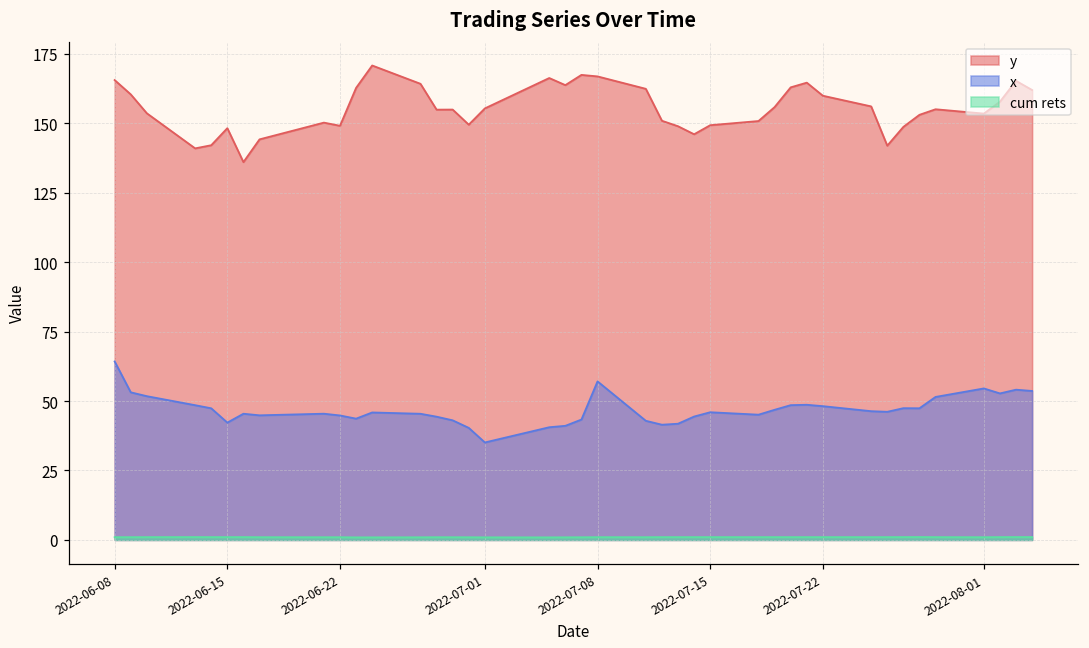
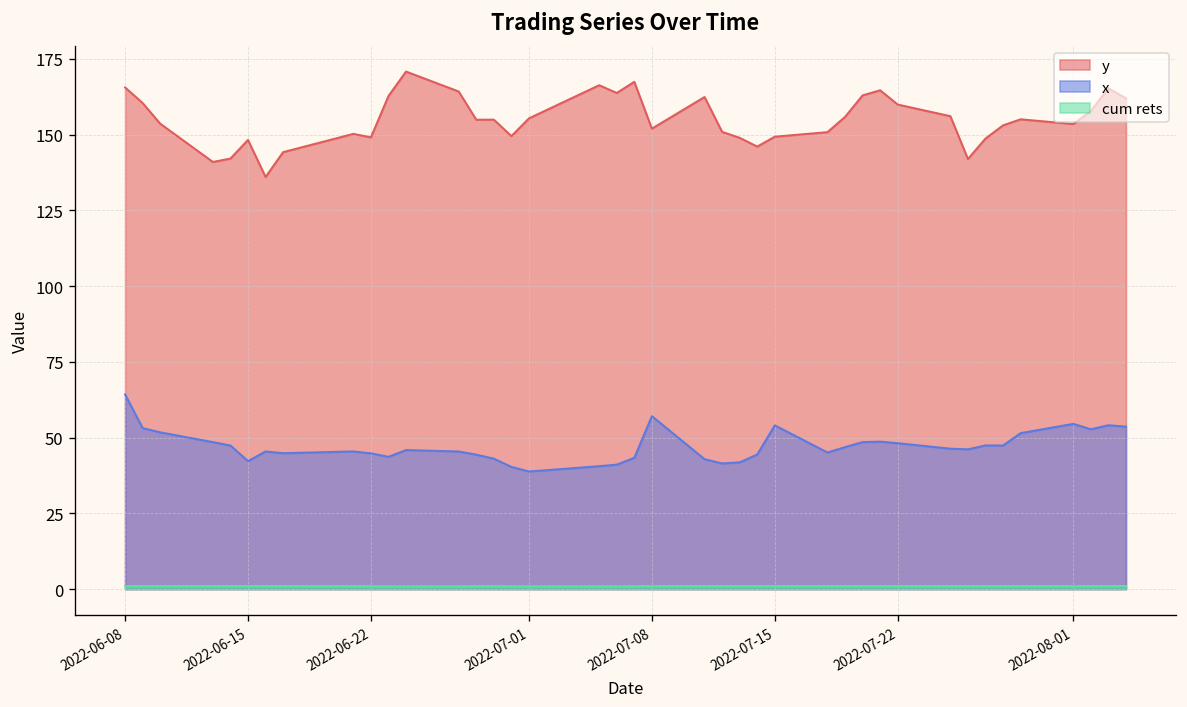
  {
    "y": {
      "2022-06-08": 166,
      "2022-06-15": 148,
      "2022-06-22": 149,
      "2022-07-01": 155,
-     "2022-07-08": 167,
+     "2022-07-08": 152,
      "2022-07-15": 149,
      "2022-07-22": 160
    },
    "x": {
      "2022-06-08": 64,
      "2022-06-15": 42,
      "2022-06-22": 45,
-     "2022-07-01": 35,
+     "2022-07-01": 39,
      "2022-07-08": 57,
-     "2022-07-15": 46,
+     "2022-07-15": 54,
      "2022-07-22": 48,
      "2022-08-01": 55
    },
    "cum rets": {
      "2022-06-08": 1,
      "2022-06-15": 1,
      "2022-06-22": 1,
      "2022-07-01": 1,
      "2022-07-08": 1,
      "2022-07-15": 1,
      "2022-07-22": 1,
      "2022-08-01": 1
    }
  }
